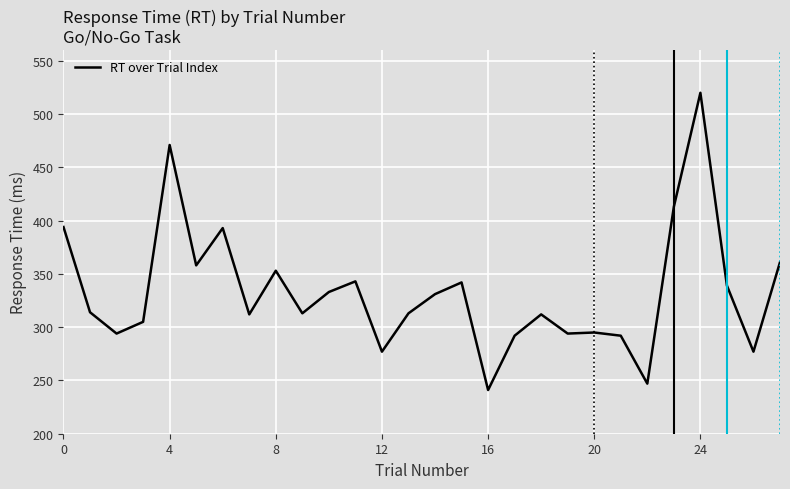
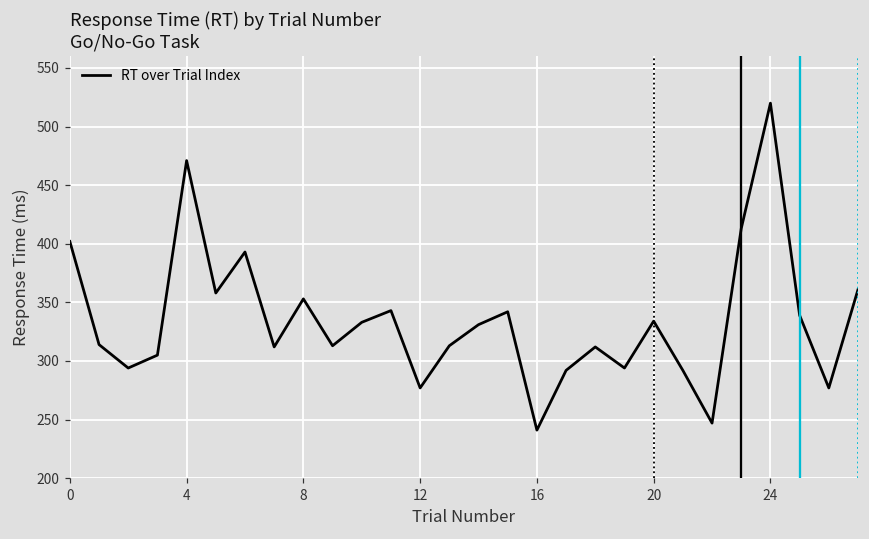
  {
-   "0": 394,
+   "0": 402,
    "4": 471,
    "8": 353,
    "12": 277,
    "16": 241,
-   "20": 295,
+   "20": 334,
    "24": 520
  }
